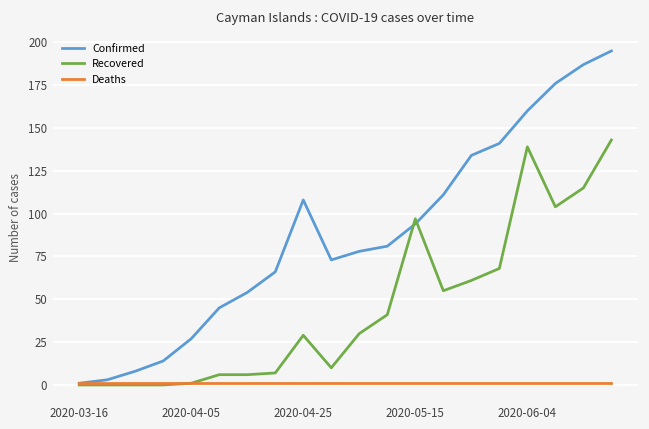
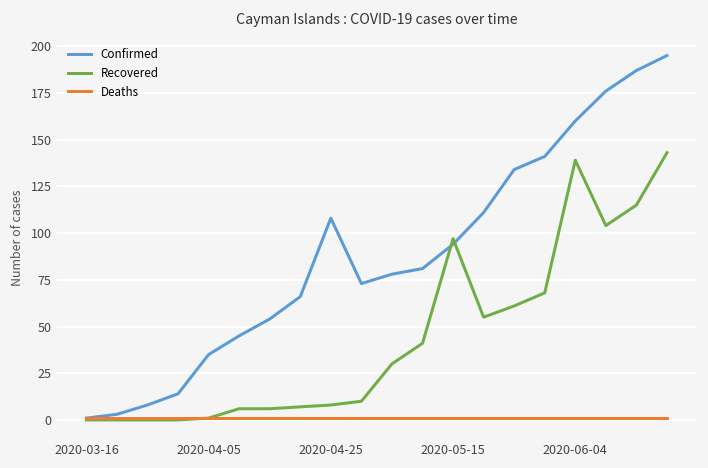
  {
    "Confirmed": {
-     "2020-04-05": 27,
+     "2020-04-05": 35,
      "2020-04-25": 108,
      "2020-05-15": 94,
      "2020-06-04": 160
    },
    "Recovered": {
-     "2020-04-25": 29,
+     "2020-04-25": 8,
      "2020-05-15": 97,
      "2020-06-04": 139
    },
    "Deaths": {
      "2020-04-25": 1,
      "2020-05-15": 1,
      "2020-06-04": 1
    }
  }
